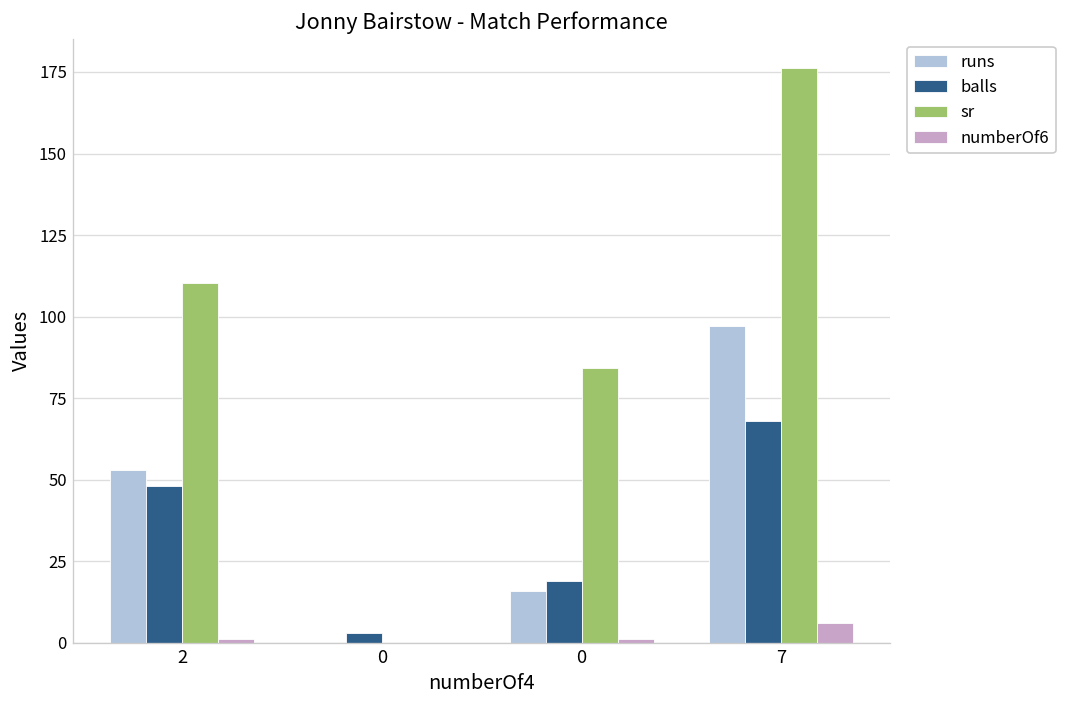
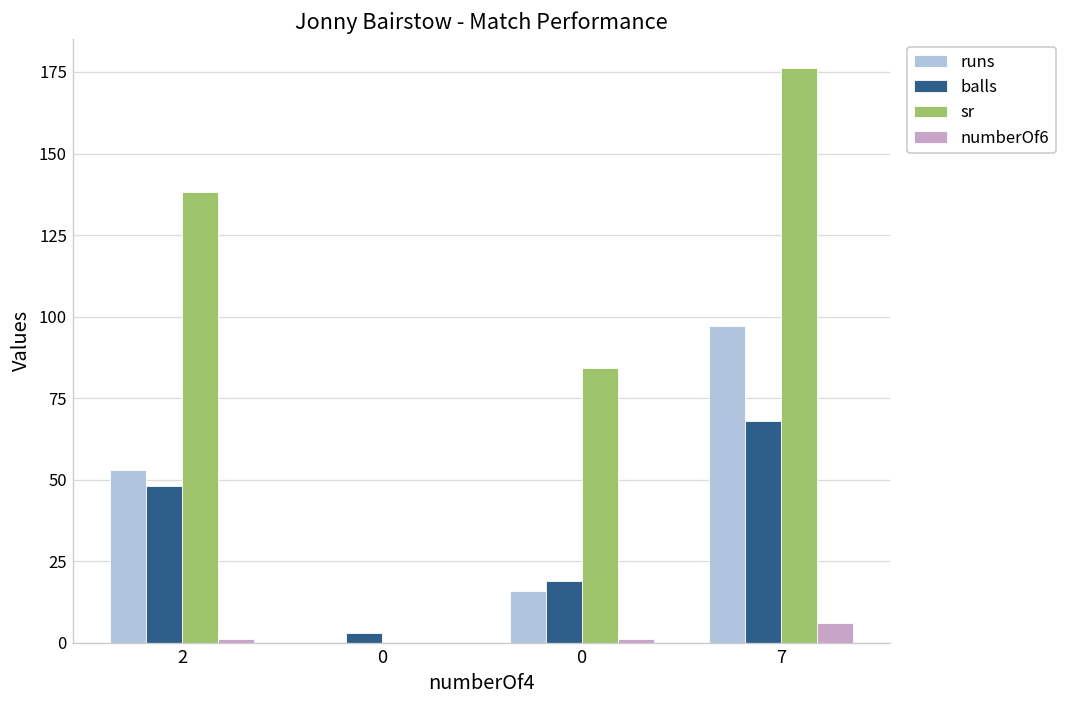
  {
    "balls": {
      "2": 48,
      "7": 68
    },
    "sr": {
-     "2": 110,
+     "2": 138,
      "7": 176
    }
  }
